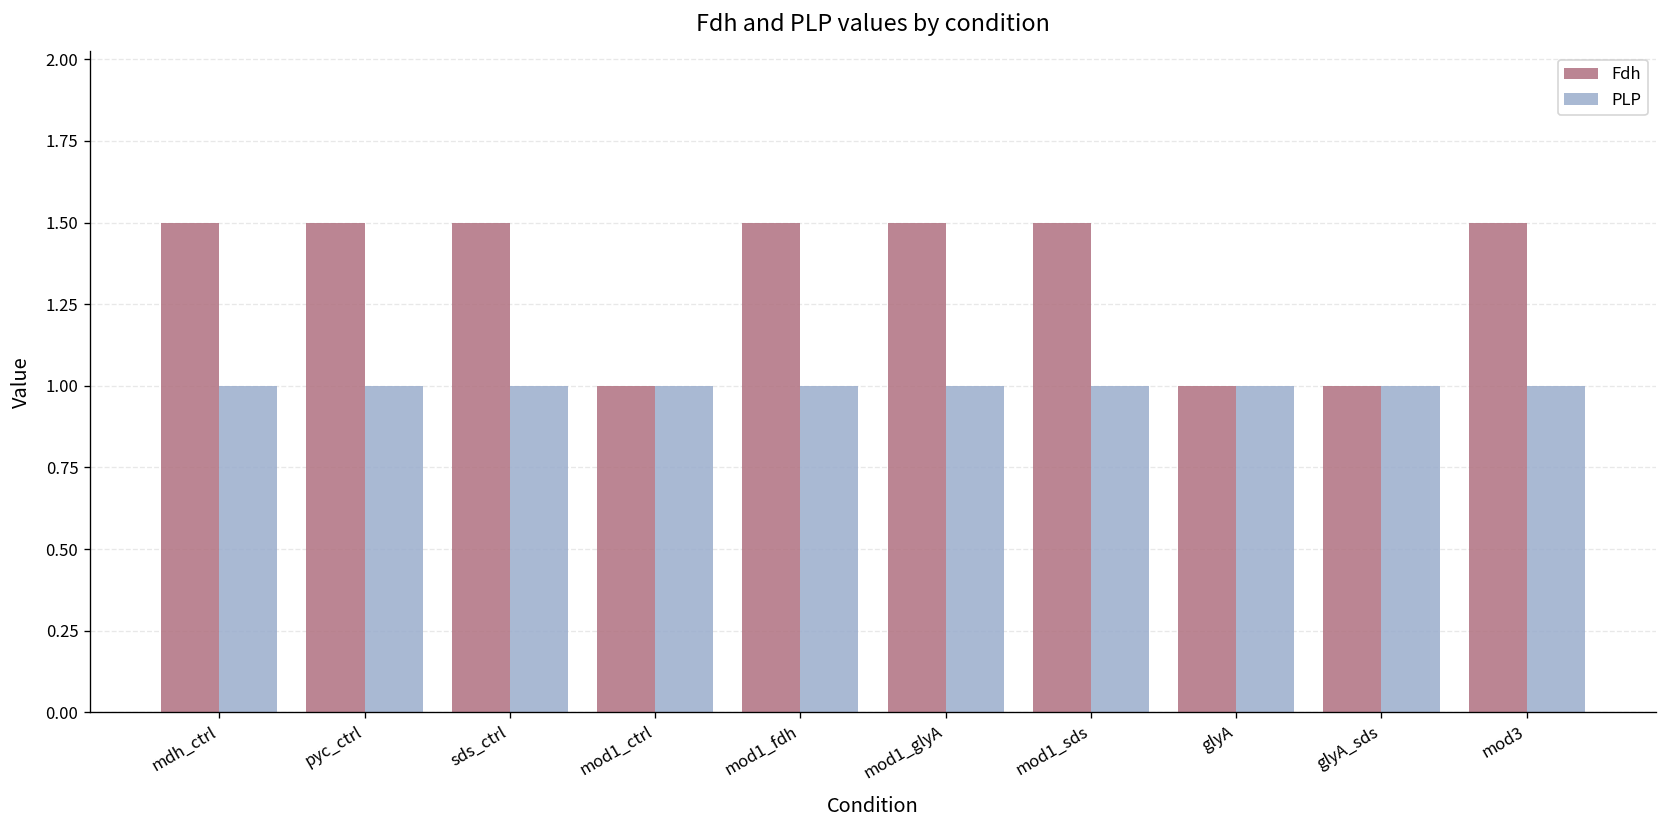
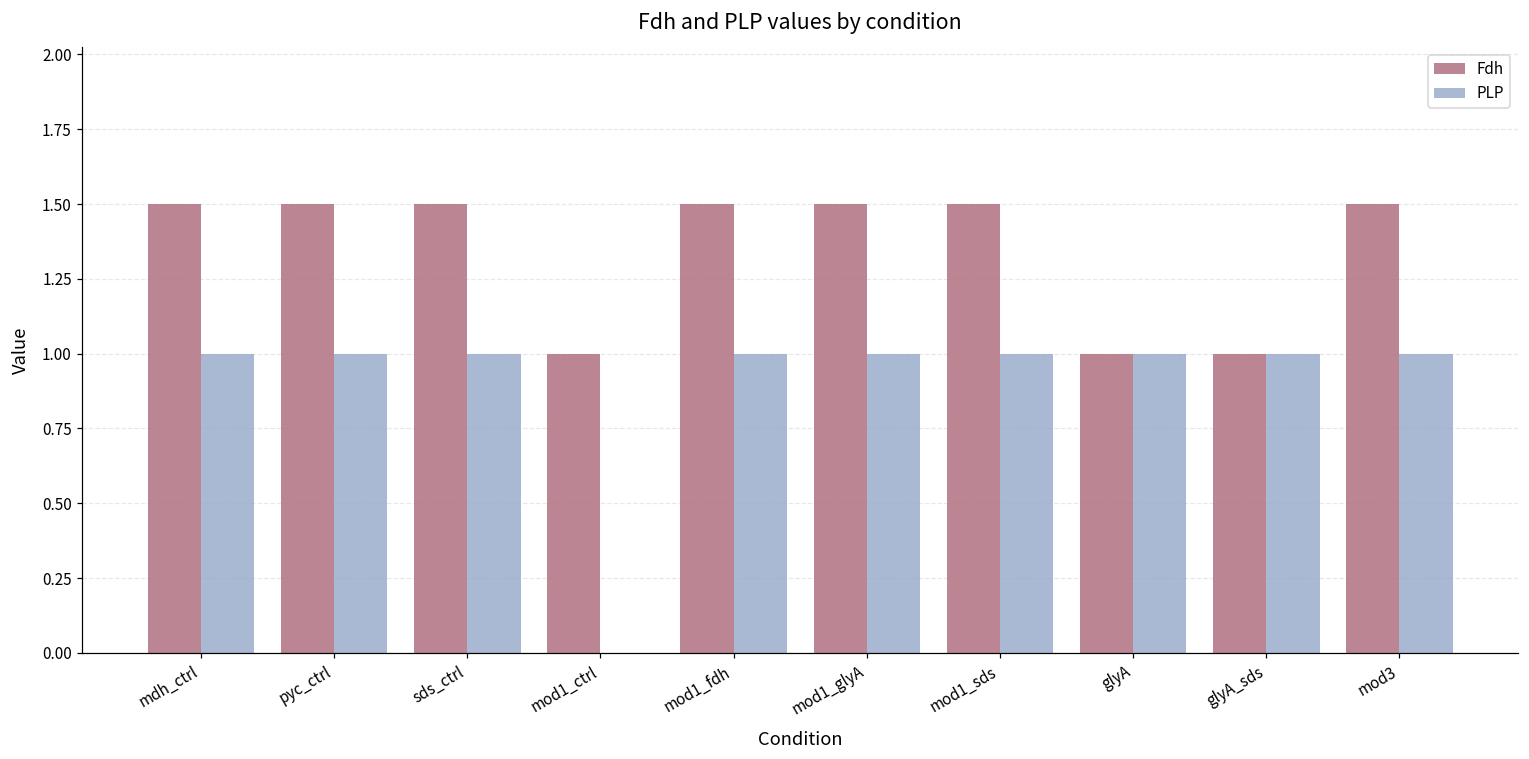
  {
    "Fdh": {
      "mdh_ctrl": 1.50,
      "pyc_ctrl": 1.50,
      "sds_ctrl": 1.50,
      "mod1_ctrl": 1,
      "mod1_fdh": 1.50,
      "mod1_glyA": 1.50,
      "mod1_sds": 1.50,
      "glyA": 1,
      "glyA_sds": 1,
      "mod3": 1.50
    },
    "PLP": {
      "mdh_ctrl": 1,
      "pyc_ctrl": 1,
      "sds_ctrl": 1,
-     "mod1_ctrl": 1,
+     "mod1_ctrl": 0,
      "mod1_fdh": 1,
      "mod1_glyA": 1,
      "mod1_sds": 1,
      "glyA": 1,
      "glyA_sds": 1,
      "mod3": 1
    }
  }
